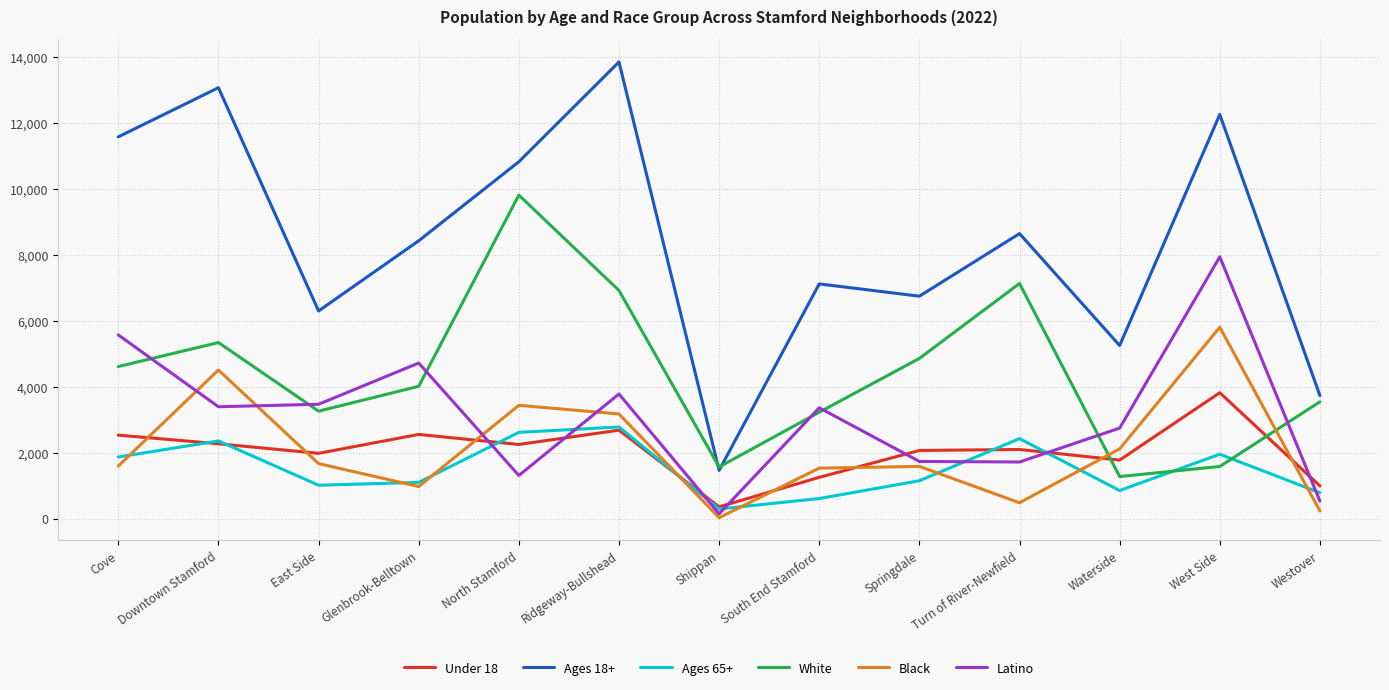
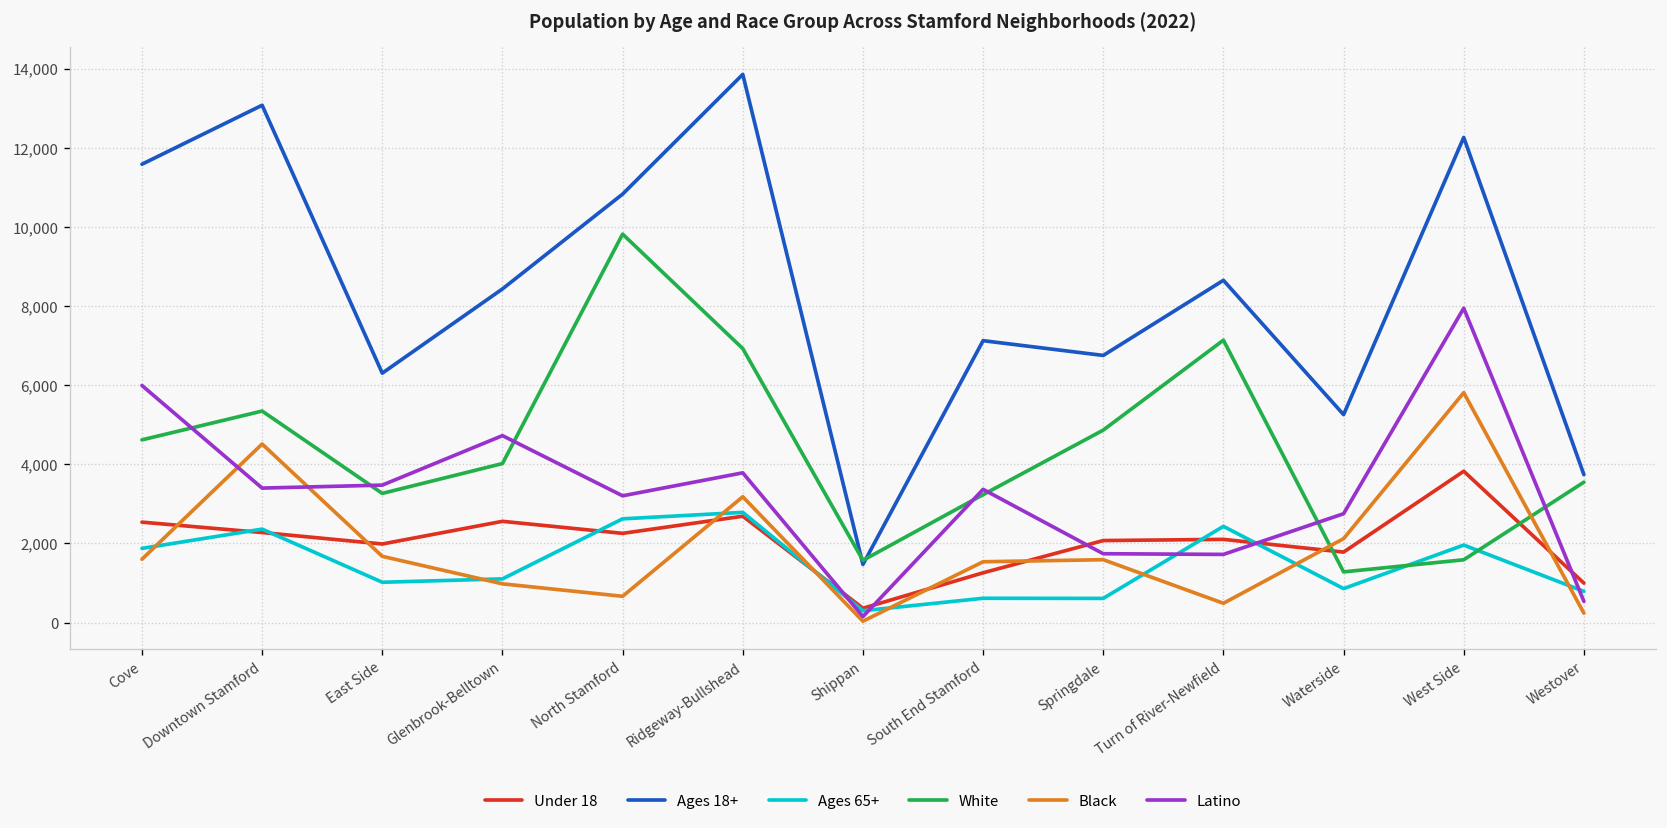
  {
    "Under 18": {
      "Cove": "2,500",
      "Downtown Stamford": "2,300",
      "East Side": "2,000",
      "Glenbrook-Belltown": "2,600",
      "North Stamford": "2,300",
      "Ridgeway-Bullshead": "2,700",
      "South End Stamford": "1,300",
      "Springdale": "2,100",
      "Turn of River-Newfield": "2,100",
      "Waterside": "1,800",
      "West Side": "3,800",
      "Westover": "1,000"
    },
    "Ages 18+": {
      "Cove": "11,600",
      "Downtown Stamford": "13,100",
      "East Side": "6,300",
      "Glenbrook-Belltown": "8,400",
      "North Stamford": "10,800",
      "Ridgeway-Bullshead": "13,900",
      "Shippan": "1,500",
      "South End Stamford": "7,100",
      "Springdale": "6,800",
      "Turn of River-Newfield": "8,700",
      "Waterside": "5,300",
      "West Side": "12,300",
      "Westover": "3,700"
    },
    "Ages 65+": {
      "Cove": "1,900",
      "Downtown Stamford": "2,400",
      "East Side": "1,000",
      "Glenbrook-Belltown": "1,100",
      "North Stamford": "2,600",
      "Ridgeway-Bullshead": "2,800",
      "South End Stamford": "600",
-     "Springdale": "1,200",
+     "Springdale": "600",
      "Turn of River-Newfield": "2,400",
      "Waterside": "900",
      "West Side": "2,000",
      "Westover": "800"
    },
    "White": {
      "Cove": "4,600",
      "Downtown Stamford": "5,300",
      "East Side": "3,300",
      "Glenbrook-Belltown": "4,000",
      "North Stamford": "9,800",
      "Ridgeway-Bullshead": "6,900",
      "Shippan": "1,600",
      "South End Stamford": "3,200",
      "Springdale": "4,900",
      "Turn of River-Newfield": "7,100",
      "Waterside": "1,300",
      "West Side": "1,600",
      "Westover": "3,500"
    },
    "Black": {
      "Cove": "1,600",
      "Downtown Stamford": "4,500",
      "East Side": "1,700",
      "Glenbrook-Belltown": "1,000",
-     "North Stamford": "3,400",
+     "North Stamford": "700",
      "Ridgeway-Bullshead": "3,200",
      "Shippan": "0",
      "South End Stamford": "1,500",
      "Springdale": "1,600",
      "Turn of River-Newfield": "500",
      "Waterside": "2,100",
      "West Side": "5,800",
      "Westover": "200"
    },
    "Latino": {
-     "Cove": "5,600",
+     "Cove": "6,000",
      "Downtown Stamford": "3,400",
      "East Side": "3,500",
      "Glenbrook-Belltown": "4,700",
-     "North Stamford": "1,300",
+     "North Stamford": "3,200",
      "Ridgeway-Bullshead": "3,800",
      "Shippan": "100",
      "South End Stamford": "3,400",
      "Springdale": "1,700",
      "Turn of River-Newfield": "1,700",
      "Waterside": "2,800",
      "West Side": "7,900",
      "Westover": "500"
    }
  }
